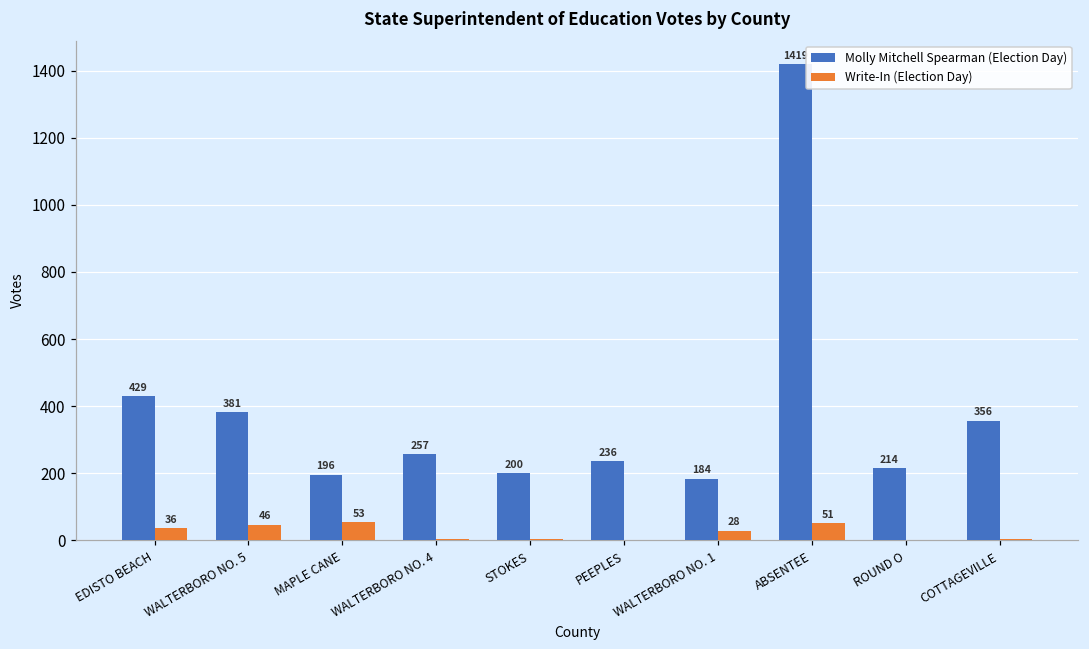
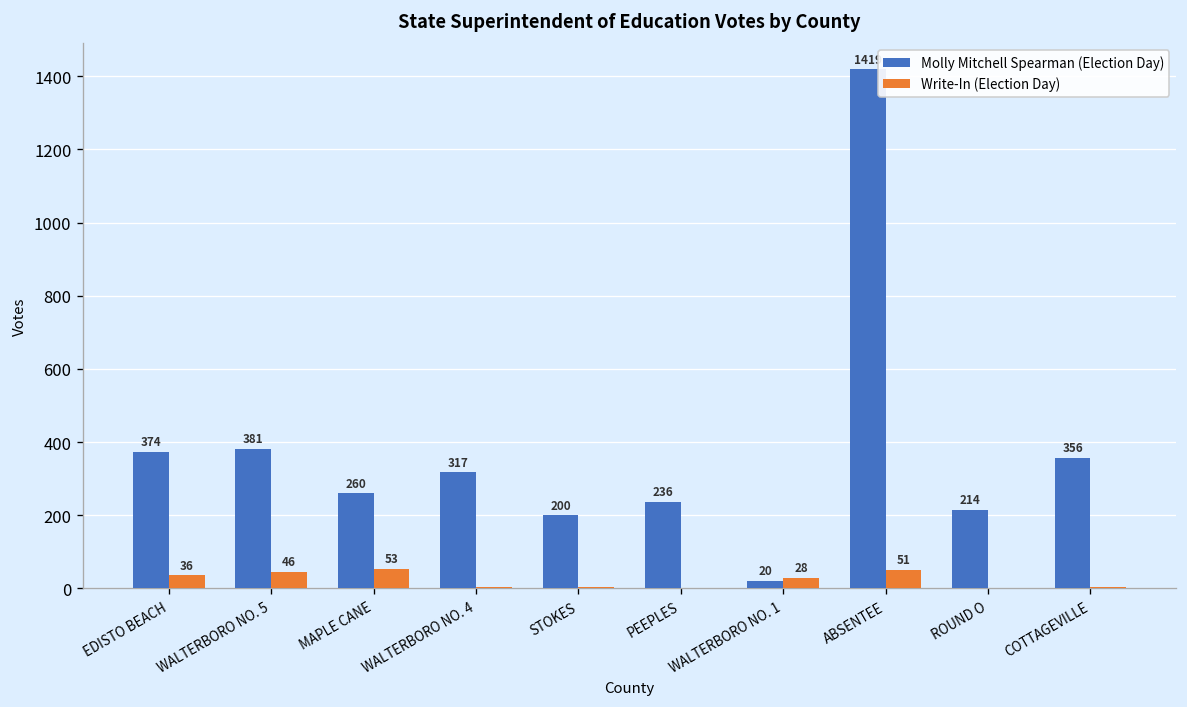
  {
    "Molly Mitchell Spearman (Election Day)": {
-     "EDISTO BEACH": 429,
+     "EDISTO BEACH": 374,
      "WALTERBORO NO. 5": 381,
-     "MAPLE CANE": 196,
-     "WALTERBORO NO. 4": 257,
+     "MAPLE CANE": 260,
+     "WALTERBORO NO. 4": 317,
      "STOKES": 200,
      "PEEPLES": 236,
-     "WALTERBORO NO. 1": 184,
+     "WALTERBORO NO. 1": 20,
      "ROUND O": 214,
      "COTTAGEVILLE": 356
    },
    "Write-In (Election Day)": {
      "EDISTO BEACH": 36,
      "WALTERBORO NO. 5": 46,
      "MAPLE CANE": 53,
      "WALTERBORO NO. 1": 28,
      "ABSENTEE": 51
    }
  }
